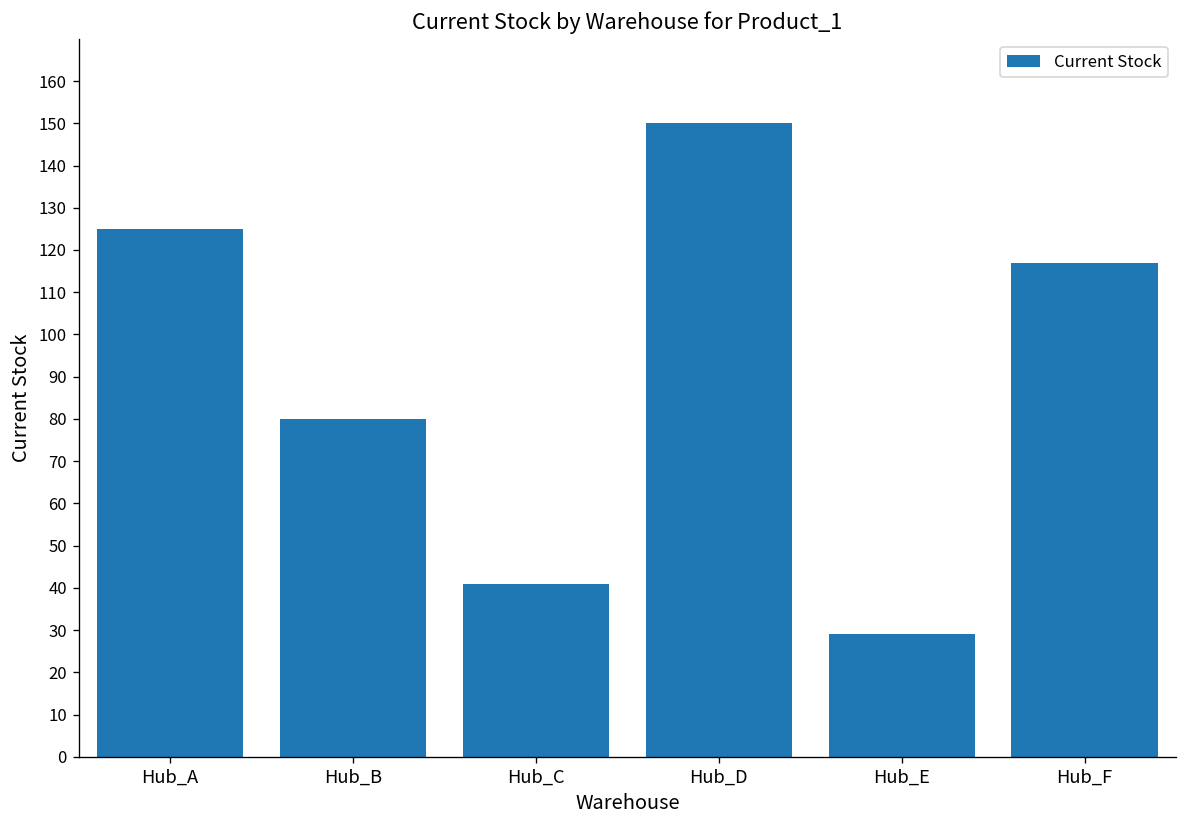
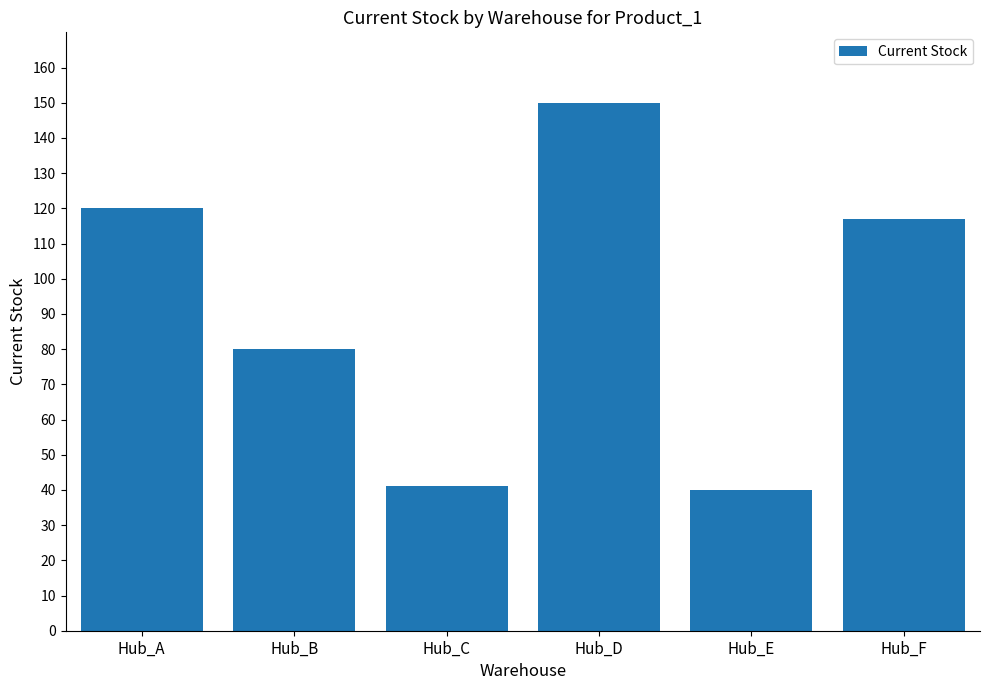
  {
-   "Hub_A": 125,
+   "Hub_A": 120,
    "Hub_B": 80,
    "Hub_C": 41,
    "Hub_D": 150,
-   "Hub_E": 29,
+   "Hub_E": 40,
    "Hub_F": 117
  }
